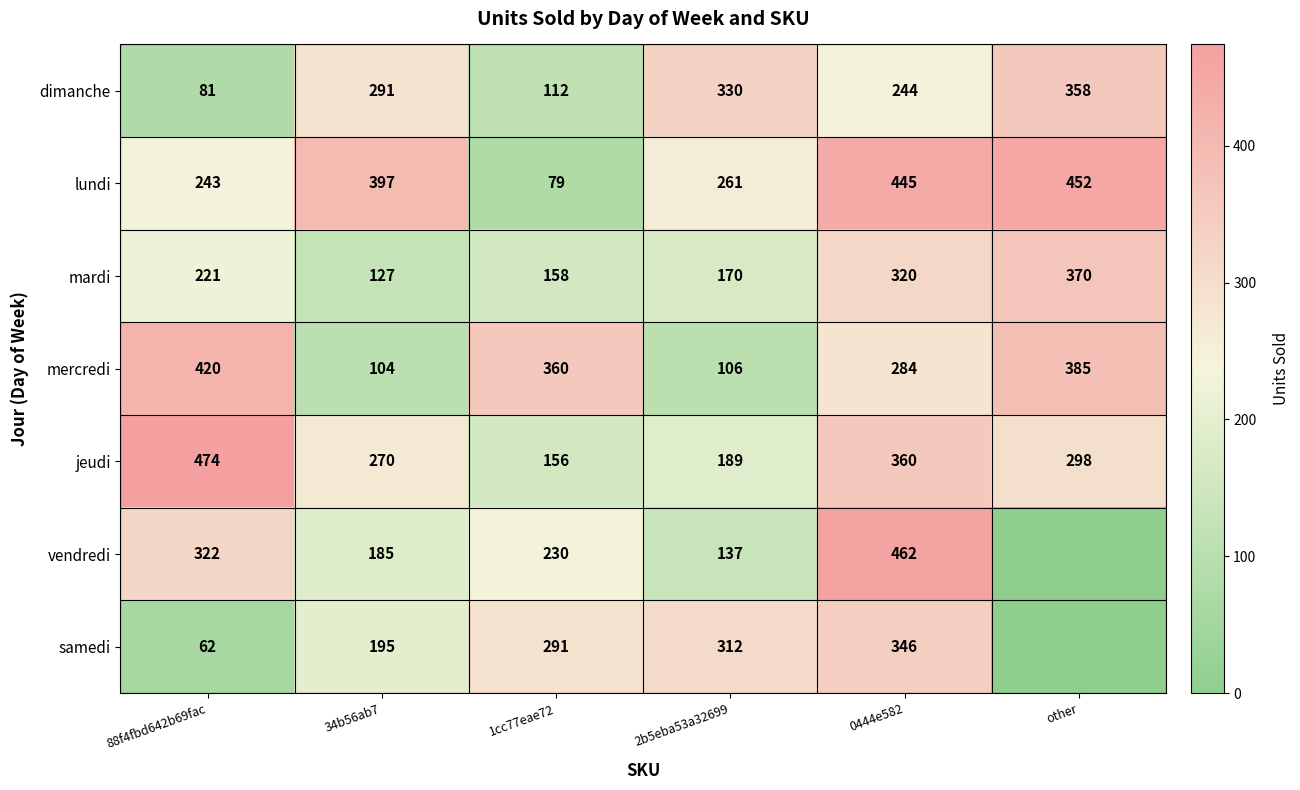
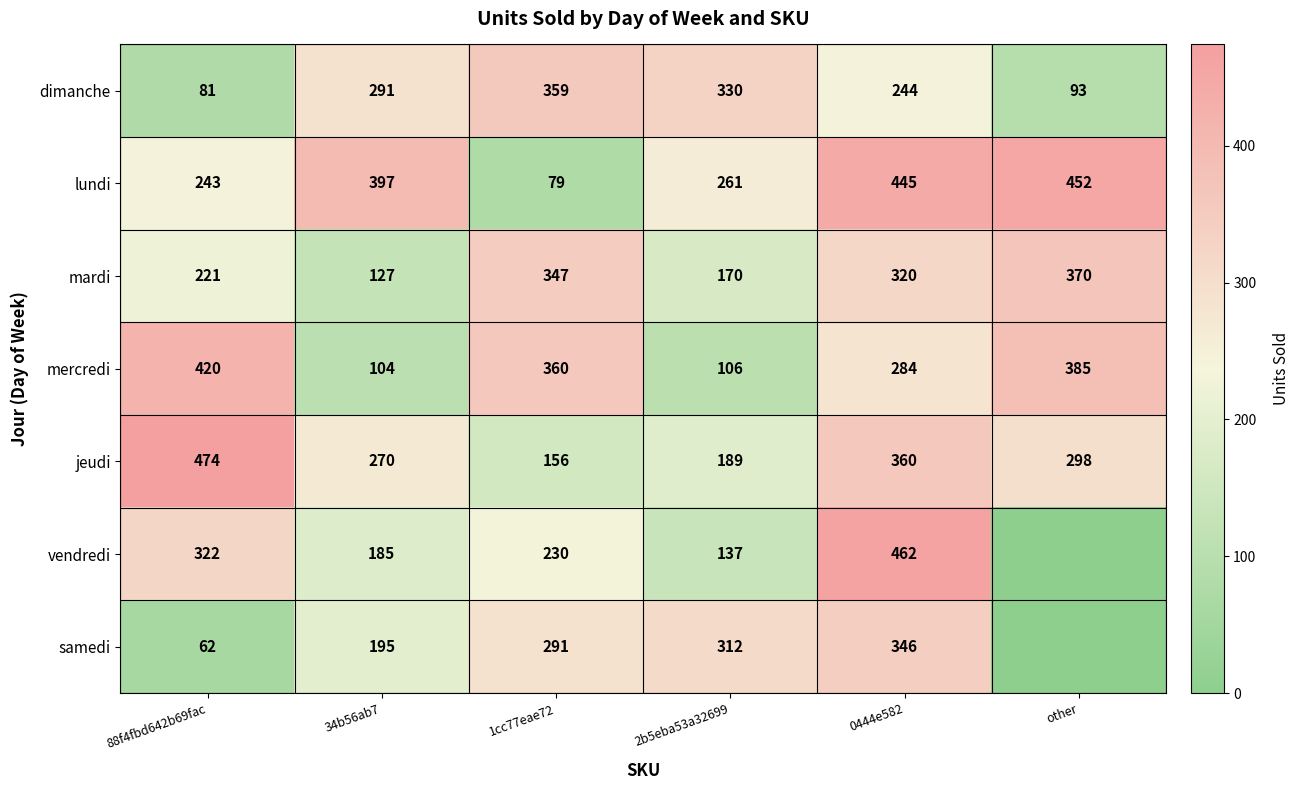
  {
    "dimanche": {
      "88f4fbd642b69fac": 81,
      "34b56ab7": 291,
-     "1cc77eae72": 112,
+     "1cc77eae72": 359,
      "2b5eba53a32699": 330,
      "0444e582": 244,
-     "other": 358
+     "other": 93
    },
    "lundi": {
      "88f4fbd642b69fac": 243,
      "34b56ab7": 397,
      "1cc77eae72": 79,
      "2b5eba53a32699": 261,
      "0444e582": 445,
      "other": 452
    },
    "mardi": {
      "88f4fbd642b69fac": 221,
      "34b56ab7": 127,
-     "1cc77eae72": 158,
+     "1cc77eae72": 347,
      "2b5eba53a32699": 170,
      "0444e582": 320,
      "other": 370
    },
    "mercredi": {
      "88f4fbd642b69fac": 420,
      "34b56ab7": 104,
      "1cc77eae72": 360,
      "2b5eba53a32699": 106,
      "0444e582": 284,
      "other": 385
    },
    "jeudi": {
      "88f4fbd642b69fac": 474,
      "34b56ab7": 270,
      "1cc77eae72": 156,
      "2b5eba53a32699": 189,
      "0444e582": 360,
      "other": 298
    },
    "vendredi": {
      "88f4fbd642b69fac": 322,
      "34b56ab7": 185,
      "1cc77eae72": 230,
      "2b5eba53a32699": 137,
      "0444e582": 462
    },
    "samedi": {
      "88f4fbd642b69fac": 62,
      "34b56ab7": 195,
      "1cc77eae72": 291,
      "2b5eba53a32699": 312,
      "0444e582": 346
    }
  }
